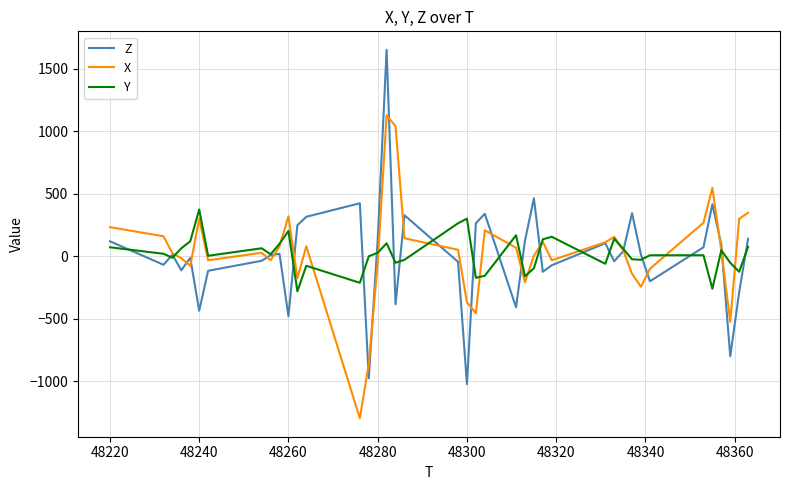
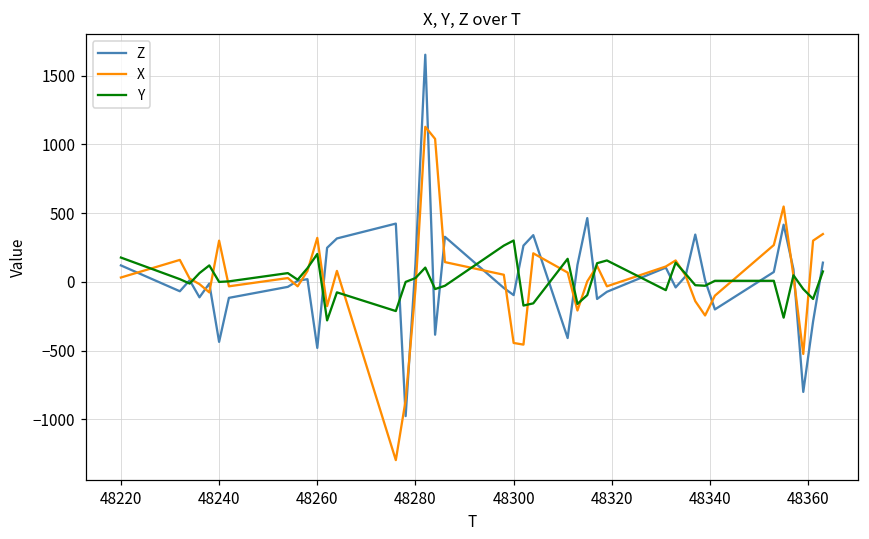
  {
    "Z": {
      "48220": 120,
      "48240": -440,
      "48260": -480,
      "48280": 130,
-     "48300": -1020
+     "48300": -100
    },
    "X": {
-     "48220": 230,
+     "48220": 30,
      "48240": 300,
      "48260": 320,
      "48280": -50,
-     "48300": -370
+     "48300": -440
    },
    "Y": {
-     "48220": 70,
-     "48240": 370,
+     "48220": 180,
+     "48240": 0,
      "48260": 200,
      "48280": 30,
      "48300": 300
    }
  }
